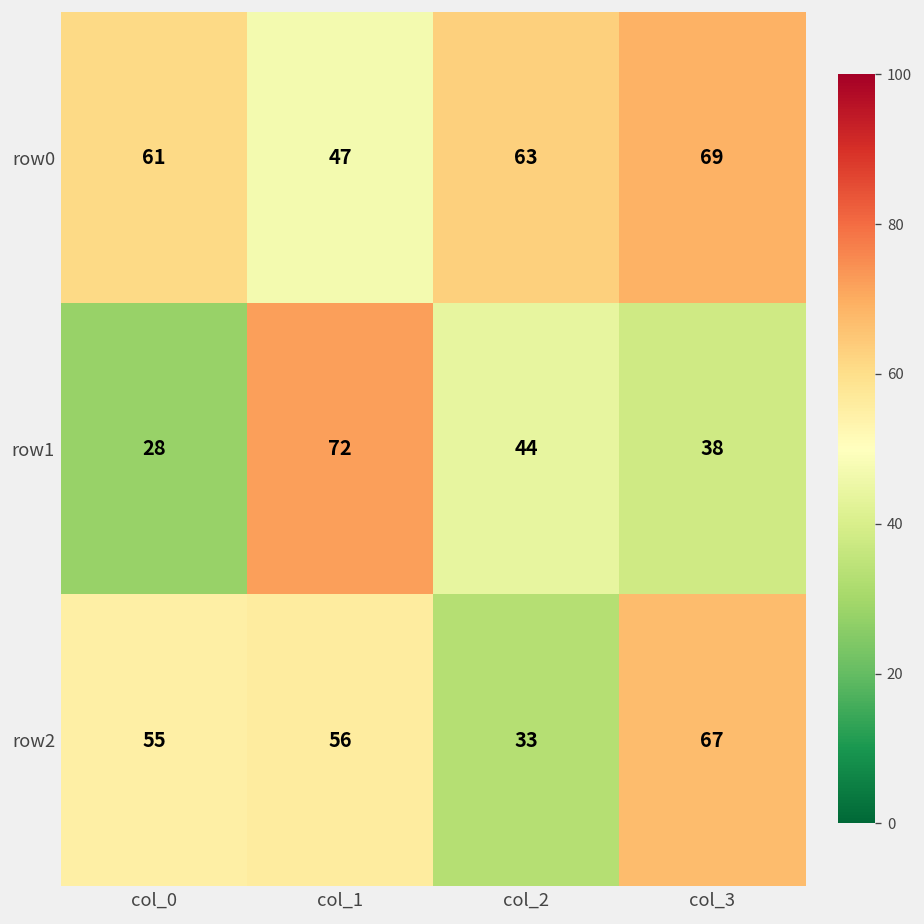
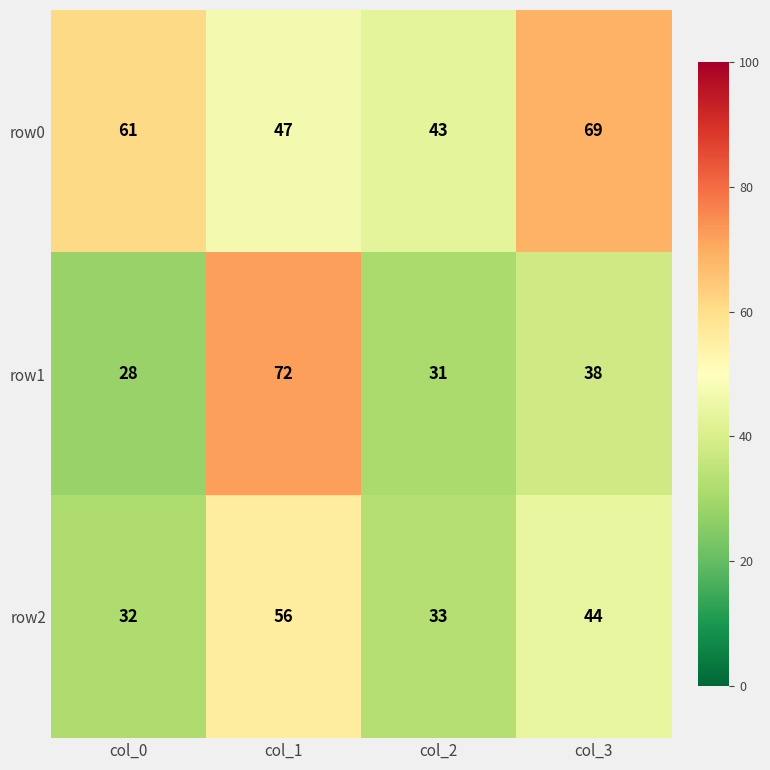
  {
    "row0": {
      "col_0": 61,
      "col_1": 47,
-     "col_2": 63,
+     "col_2": 43,
      "col_3": 69
    },
    "row1": {
      "col_0": 28,
      "col_1": 72,
-     "col_2": 44,
+     "col_2": 31,
      "col_3": 38
    },
    "row2": {
-     "col_0": 55,
+     "col_0": 32,
      "col_1": 56,
      "col_2": 33,
-     "col_3": 67
+     "col_3": 44
    }
  }
